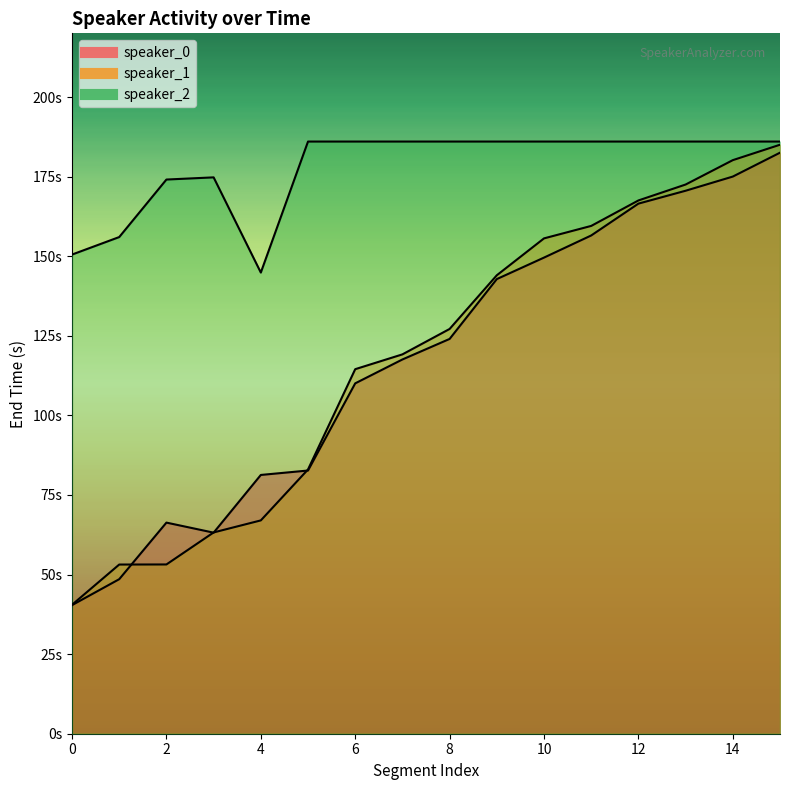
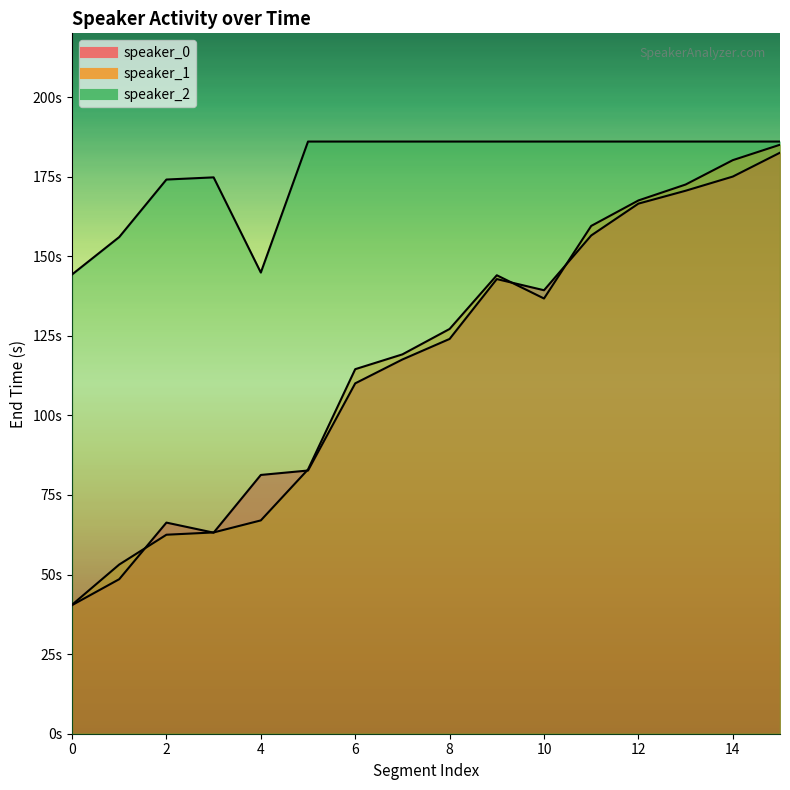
  {
    "speaker_0": {
      "2": "66s",
      "4": "81s",
      "6": "110s",
      "8": "124s",
-     "10": "150s",
+     "10": "139s",
      "12": "167s",
      "14": "175s"
    },
    "speaker_1": {
-     "2": "53s",
+     "2": "63s",
      "4": "67s",
      "6": "115s",
      "8": "127s",
-     "10": "156s",
+     "10": "137s",
      "12": "168s",
      "14": "180s"
    },
    "speaker_2": {
-     "0": "151s",
+     "0": "144s",
      "2": "174s",
      "4": "145s",
      "6": "186s",
      "8": "186s",
      "10": "186s",
      "12": "186s",
      "14": "186s"
    }
  }
